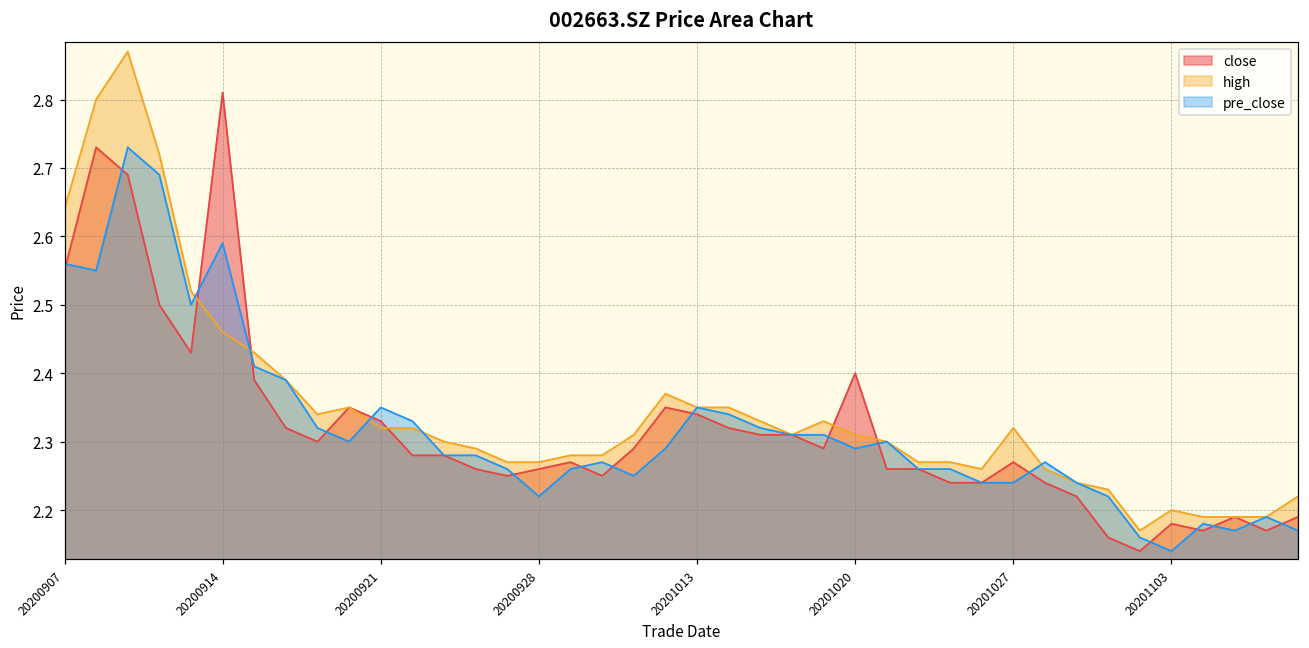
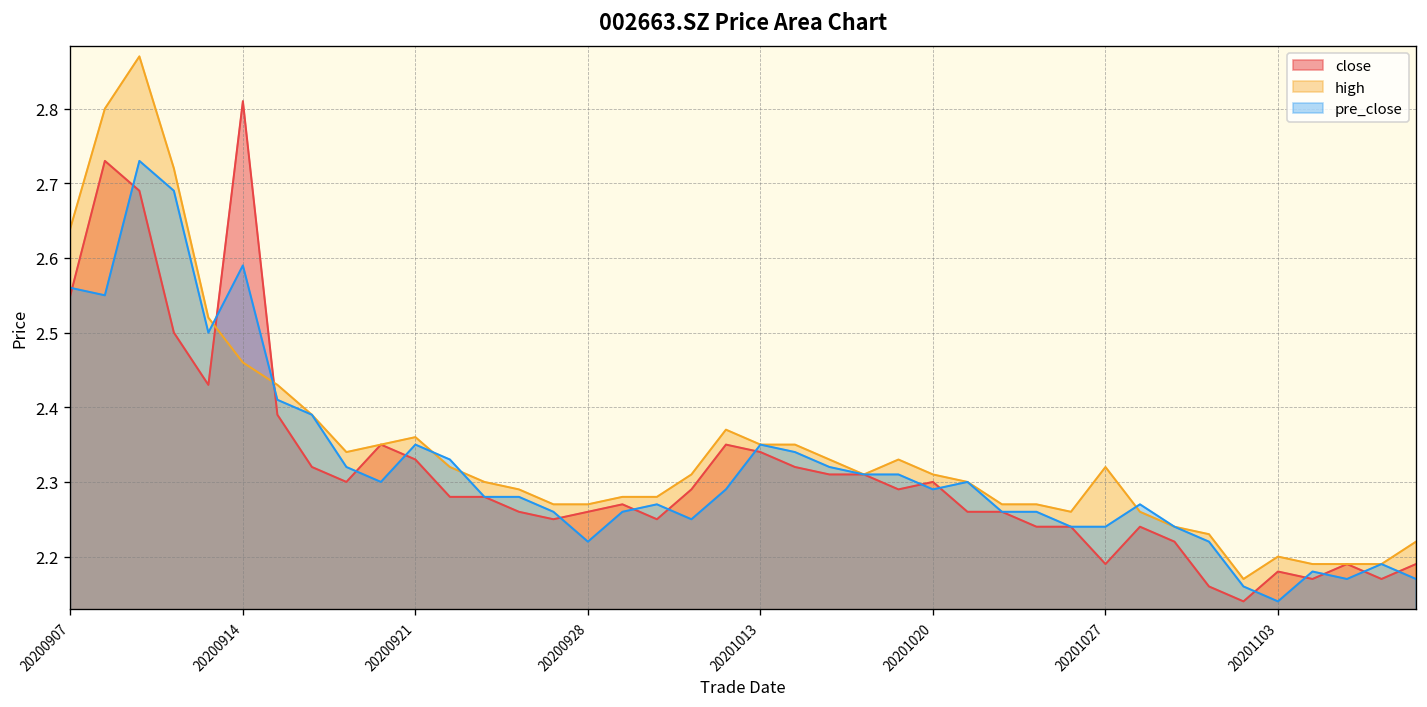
  {
    "close": {
      "20200907": 2.55,
      "20200914": 2.81,
      "20200921": 2.33,
      "20200928": 2.26,
      "20201013": 2.34,
-     "20201020": 2.4,
-     "20201027": 2.27,
+     "20201020": 2.3,
+     "20201027": 2.19,
      "20201103": 2.18
    },
    "high": {
      "20200907": 2.64,
      "20200914": 2.46,
-     "20200921": 2.32,
+     "20200921": 2.36,
      "20200928": 2.27,
      "20201020": 2.31,
      "20201027": 2.32,
      "20201103": 2.20
    },
    "pre_close": {
      "20200907": 2.56,
      "20200914": 2.59,
      "20200921": 2.35,
      "20200928": 2.22,
      "20201020": 2.29,
      "20201027": 2.24,
      "20201103": 2.14
    }
  }
